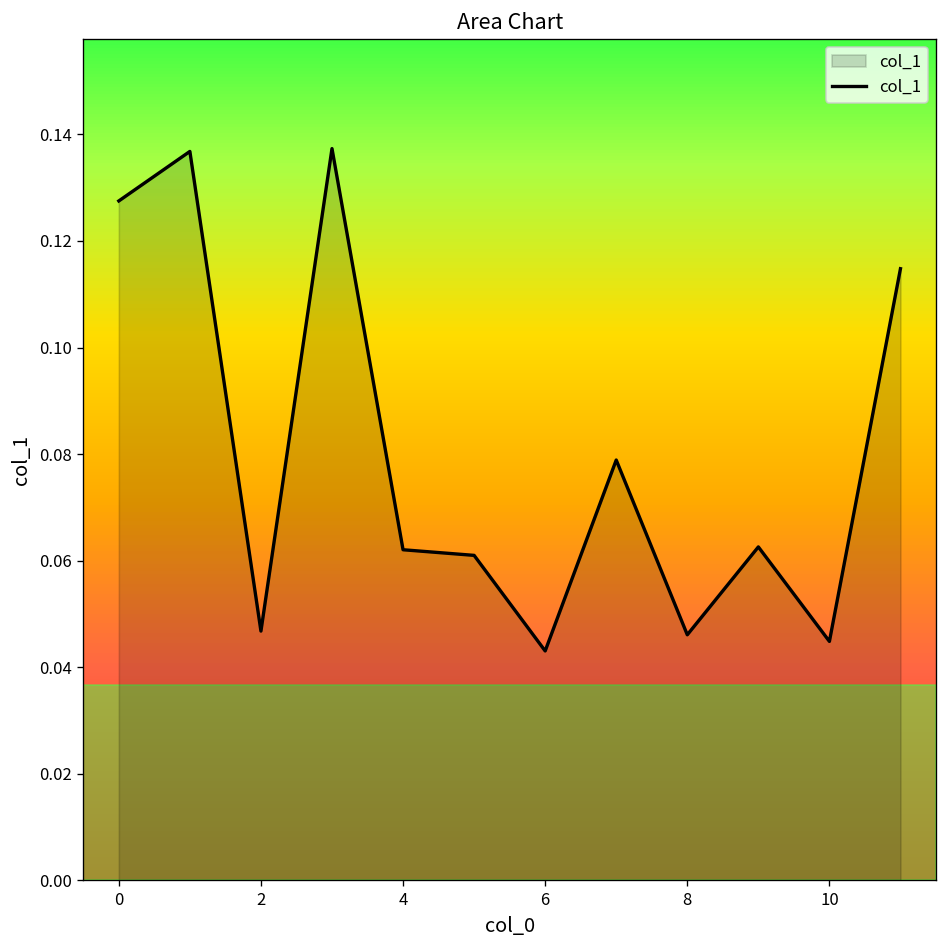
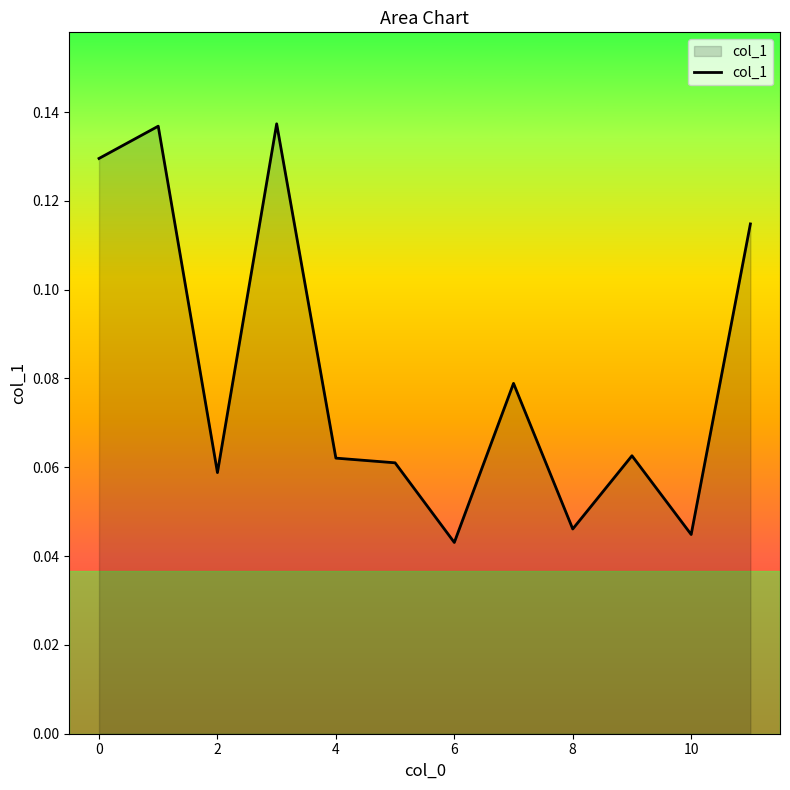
  {
-   "0": 0.128,
-   "2": 0.047,
+   "0": 0.130,
+   "2": 0.059,
    "4": 0.062,
    "6": 0.043,
    "8": 0.046,
    "10": 0.045
  }
